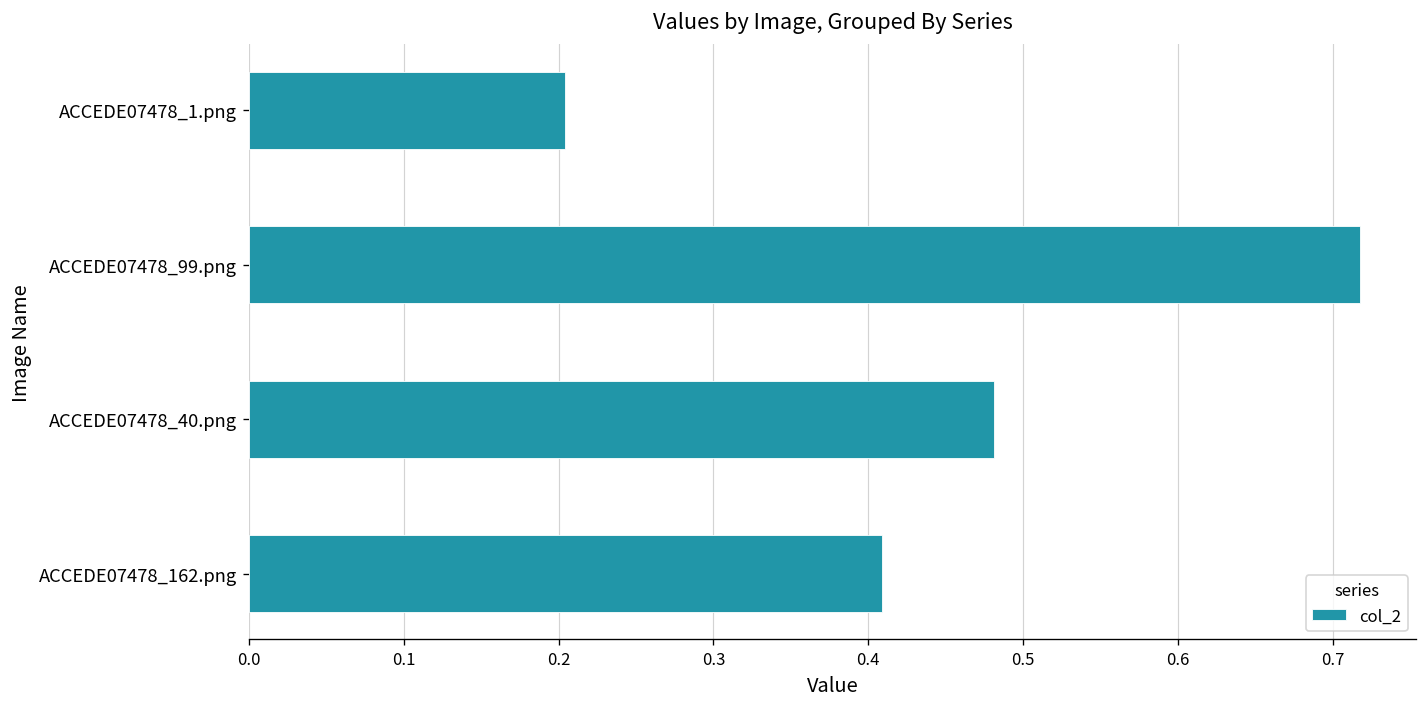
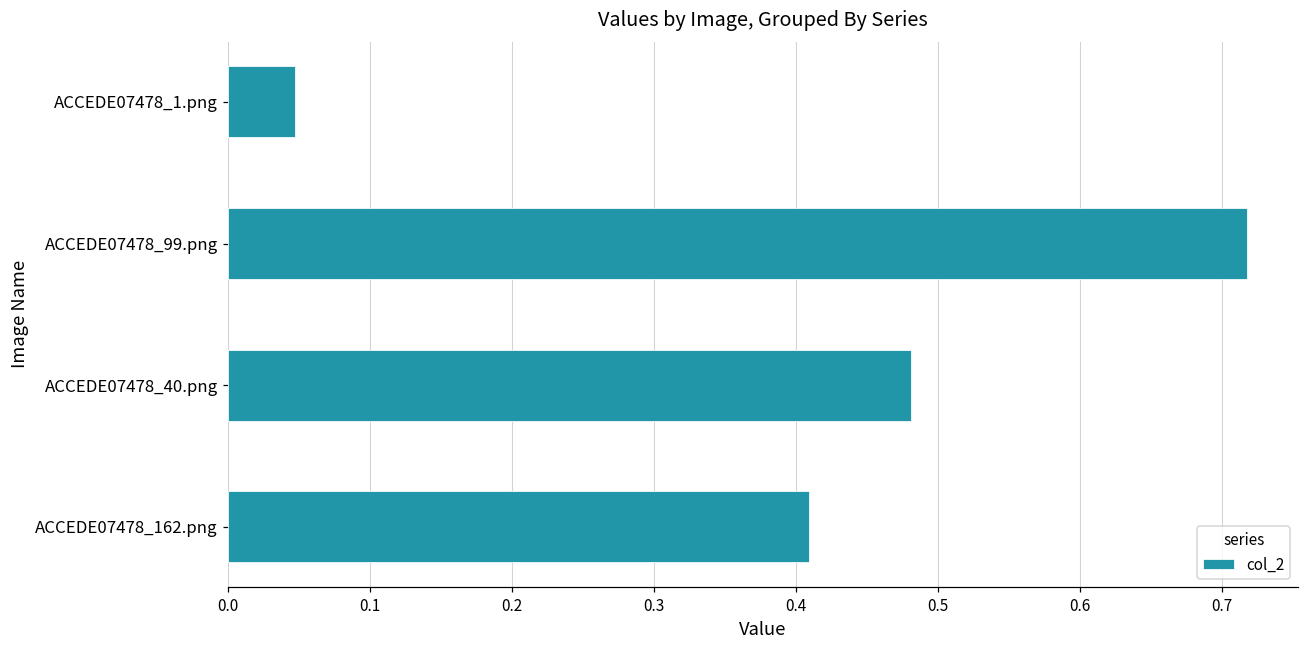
  {
-   "ACCEDE07478_1.png": 0.204,
+   "ACCEDE07478_1.png": 0.047,
    "ACCEDE07478_99.png": 0.718,
    "ACCEDE07478_40.png": 0.481,
    "ACCEDE07478_162.png": 0.409
  }
